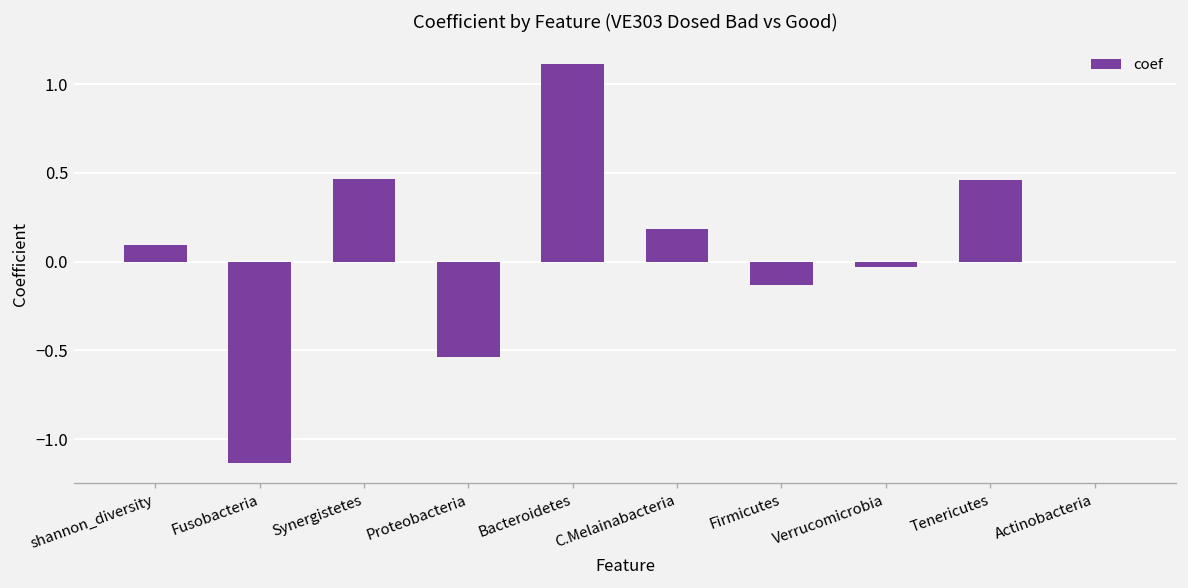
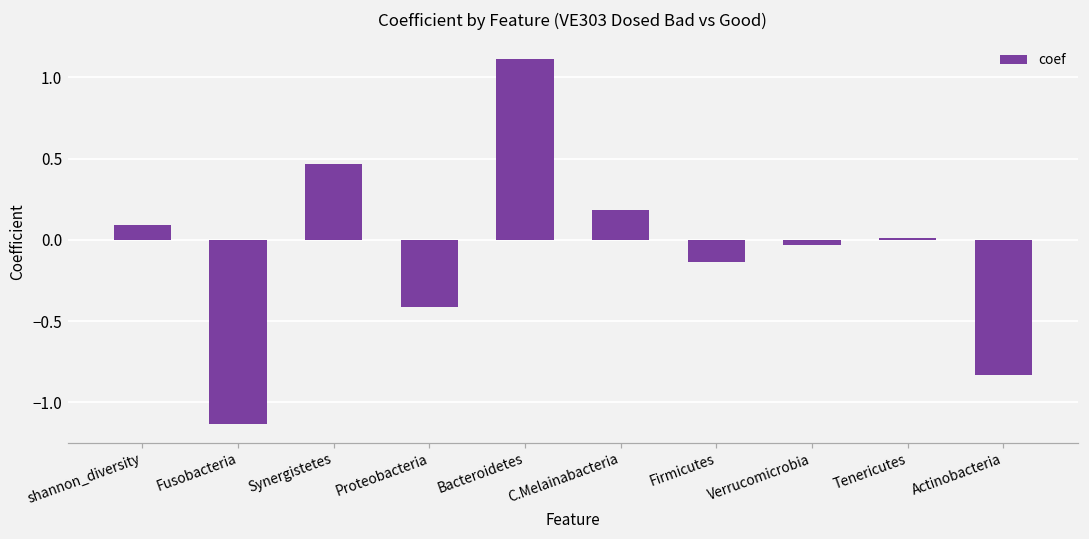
  {
    "shannon_diversity": 0.09,
    "Fusobacteria": -1.13,
    "Synergistetes": 0.46,
-   "Proteobacteria": -0.54,
+   "Proteobacteria": -0.41,
    "Bacteroidetes": 1.11,
    "C.Melainabacteria": 0.18,
    "Firmicutes": -0.13,
    "Verrucomicrobia": -0.03,
-   "Tenericutes": 0.46,
-   "Actinobacteria": 0.00
+   "Tenericutes": 0.01,
+   "Actinobacteria": -0.83
  }
